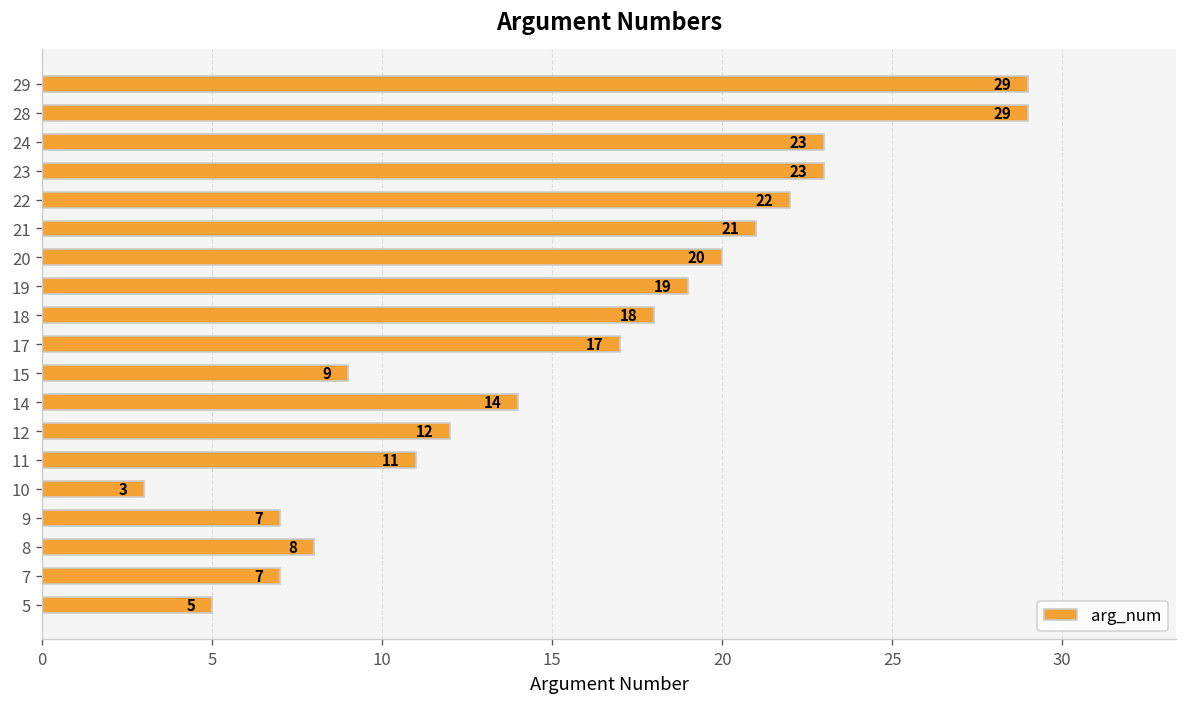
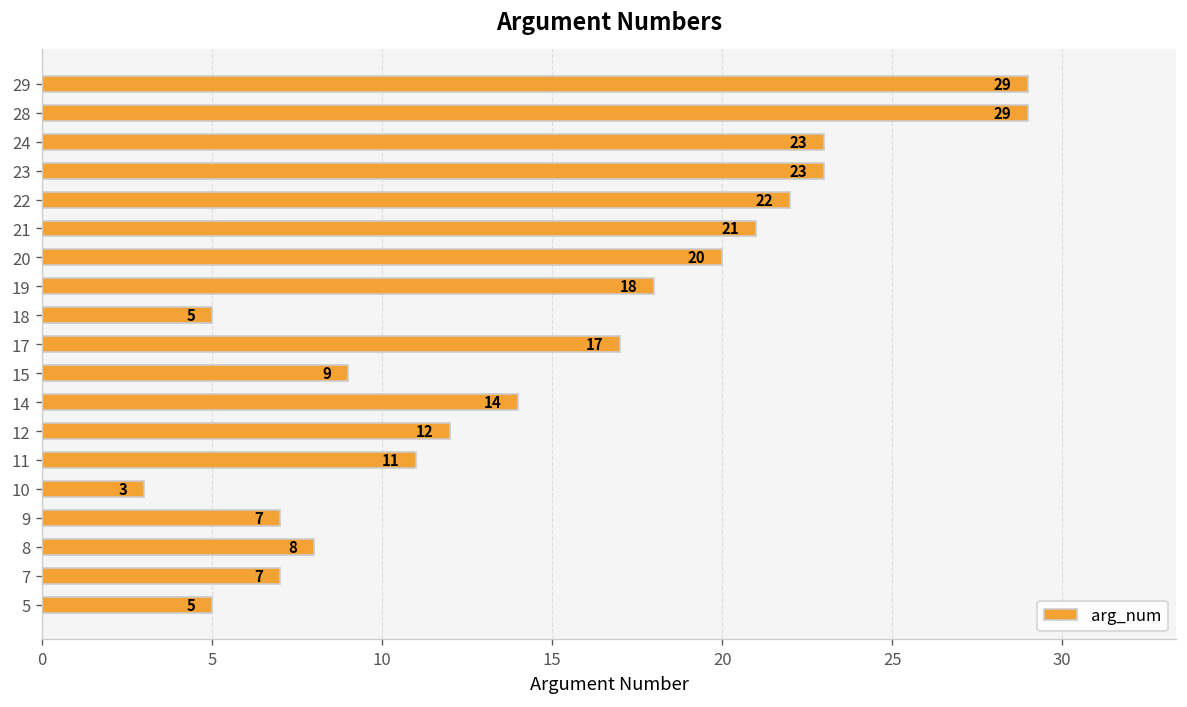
  {
    "29": 29,
    "28": 29,
    "24": 23,
    "23": 23,
    "22": 22,
    "21": 21,
    "20": 20,
-   "19": 19,
-   "18": 18,
+   "19": 18,
+   "18": 5,
    "17": 17,
    "15": 9,
    "14": 14,
    "12": 12,
    "11": 11,
    "10": 3,
    "9": 7,
    "8": 8,
    "7": 7,
    "5": 5
  }
